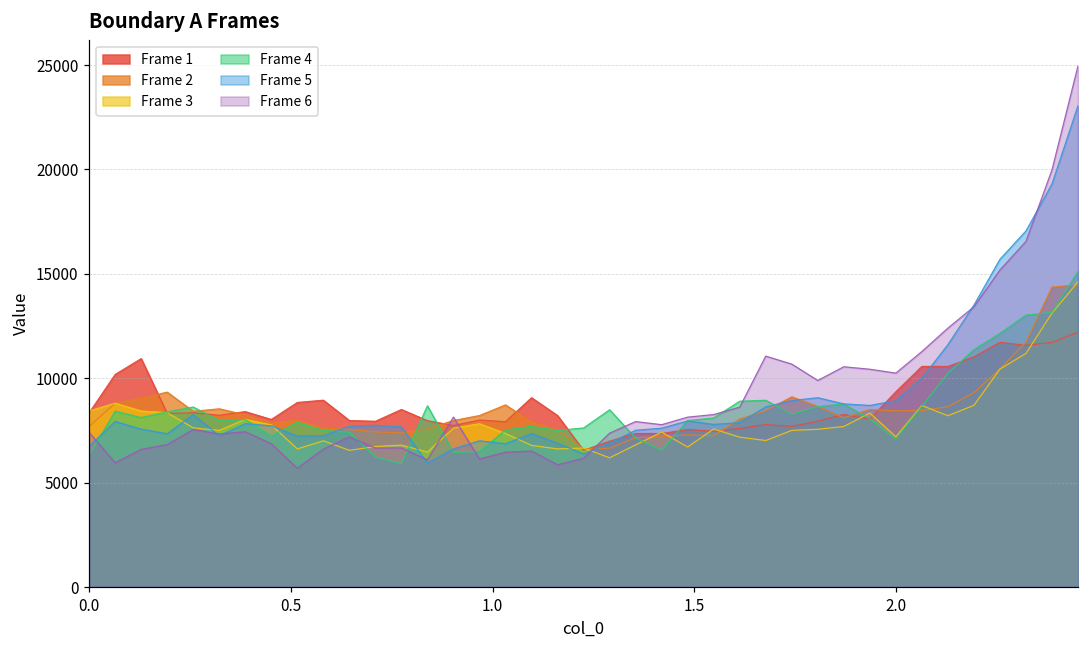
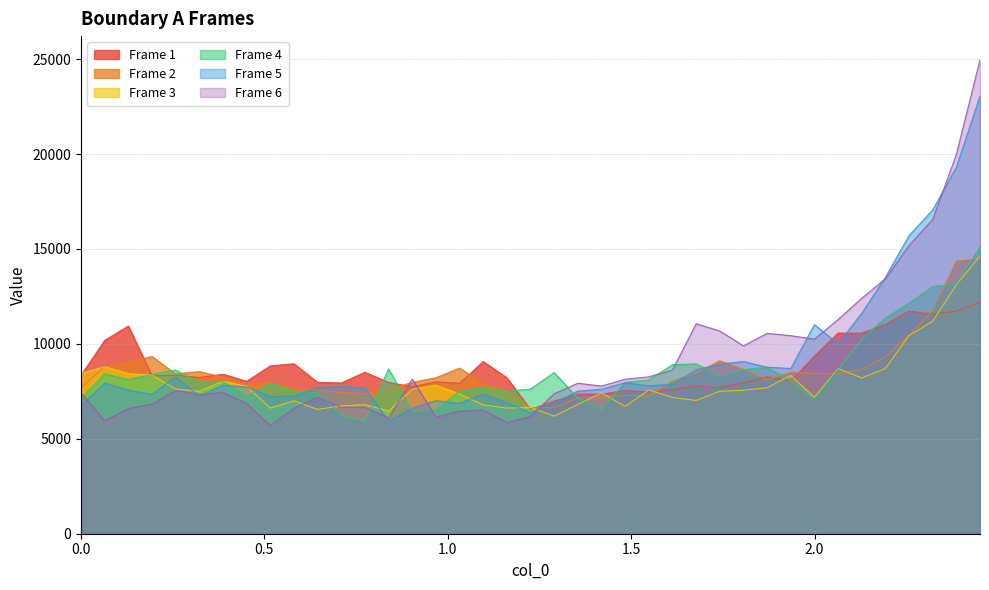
  {
    "Frame 4": {
-     "0.0": 6300
+     "0.0": 7100
    },
    "Frame 5": {
      "0.0": 6800,
-     "2.0": 8900
+     "2.0": 11000
    },
    "Frame 6": {
      "0.0": 7400,
      "2.0": 10200
    }
  }
